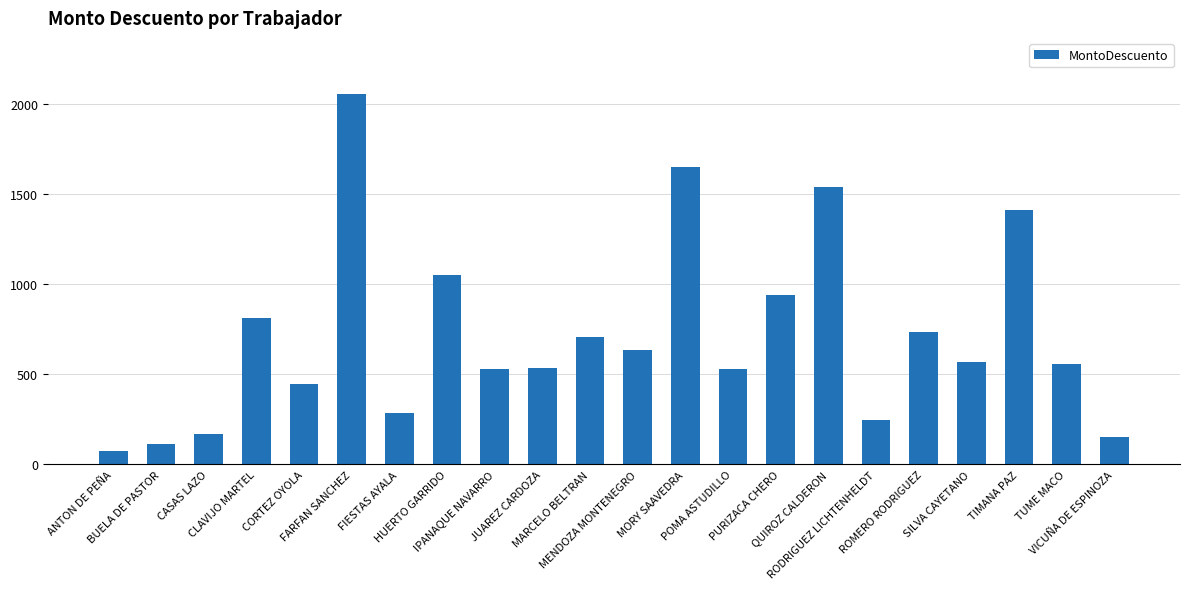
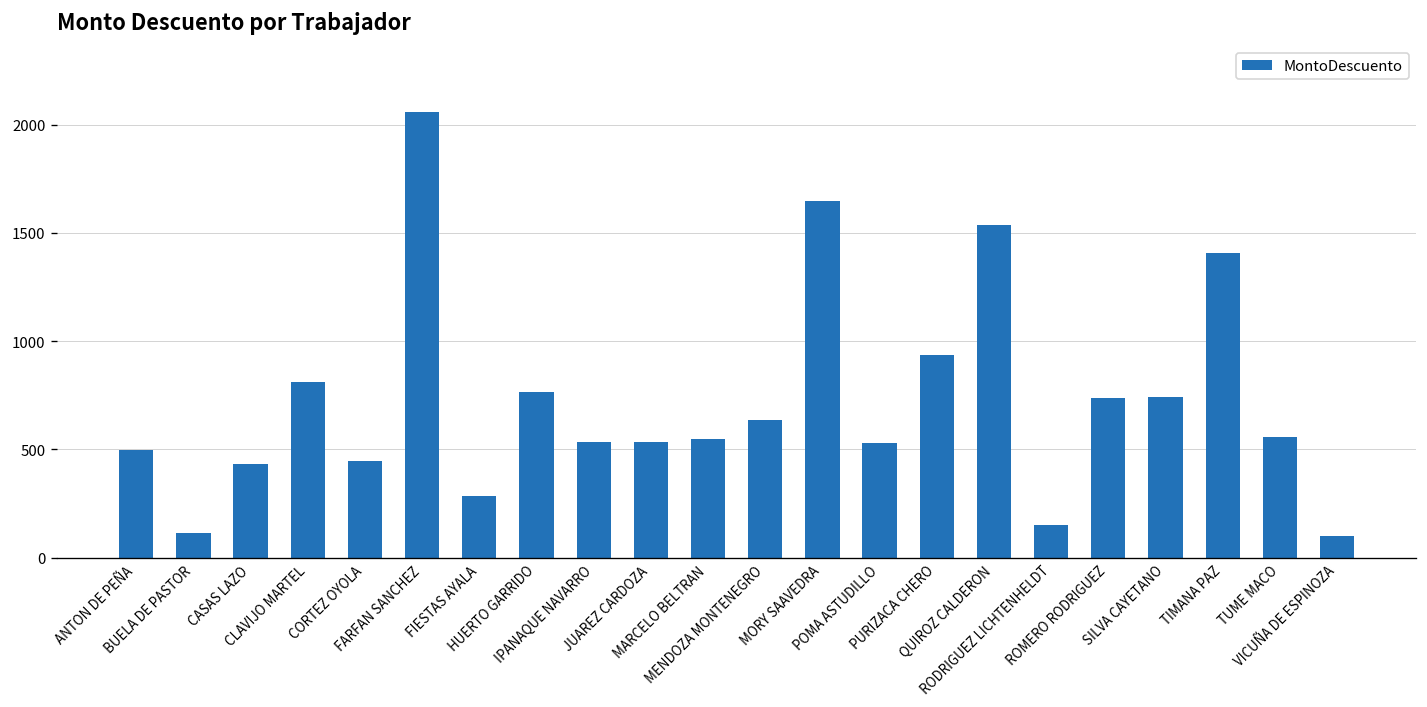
  {
-   "ANTON DE PEÑA": 80,
+   "ANTON DE PEÑA": 500,
    "BUELA DE PASTOR": 110,
-   "CASAS LAZO": 170,
+   "CASAS LAZO": 430,
    "CLAVIJO MARTEL": 810,
    "CORTEZ OYOLA": 450,
    "FARFAN SANCHEZ": 2060,
    "FIESTAS AYALA": 290,
-   "HUERTO GARRIDO": 1050,
+   "HUERTO GARRIDO": 760,
    "IPANAQUE NAVARRO": 530,
    "JUAREZ CARDOZA": 530,
-   "MARCELO BELTRAN": 710,
+   "MARCELO BELTRAN": 550,
    "MENDOZA MONTENEGRO": 630,
    "MORY SAAVEDRA": 1650,
    "POMA ASTUDILLO": 530,
    "PURIZACA CHERO": 940,
    "QUIROZ CALDERON": 1540,
-   "RODRIGUEZ LICHTENHELDT": 250,
+   "RODRIGUEZ LICHTENHELDT": 150,
    "ROMERO RODRIGUEZ": 740,
-   "SILVA CAYETANO": 570,
+   "SILVA CAYETANO": 740,
    "TIMANA PAZ": 1410,
    "TUME MACO": 560,
-   "VICUÑA DE ESPINOZA": 150
+   "VICUÑA DE ESPINOZA": 100
  }
